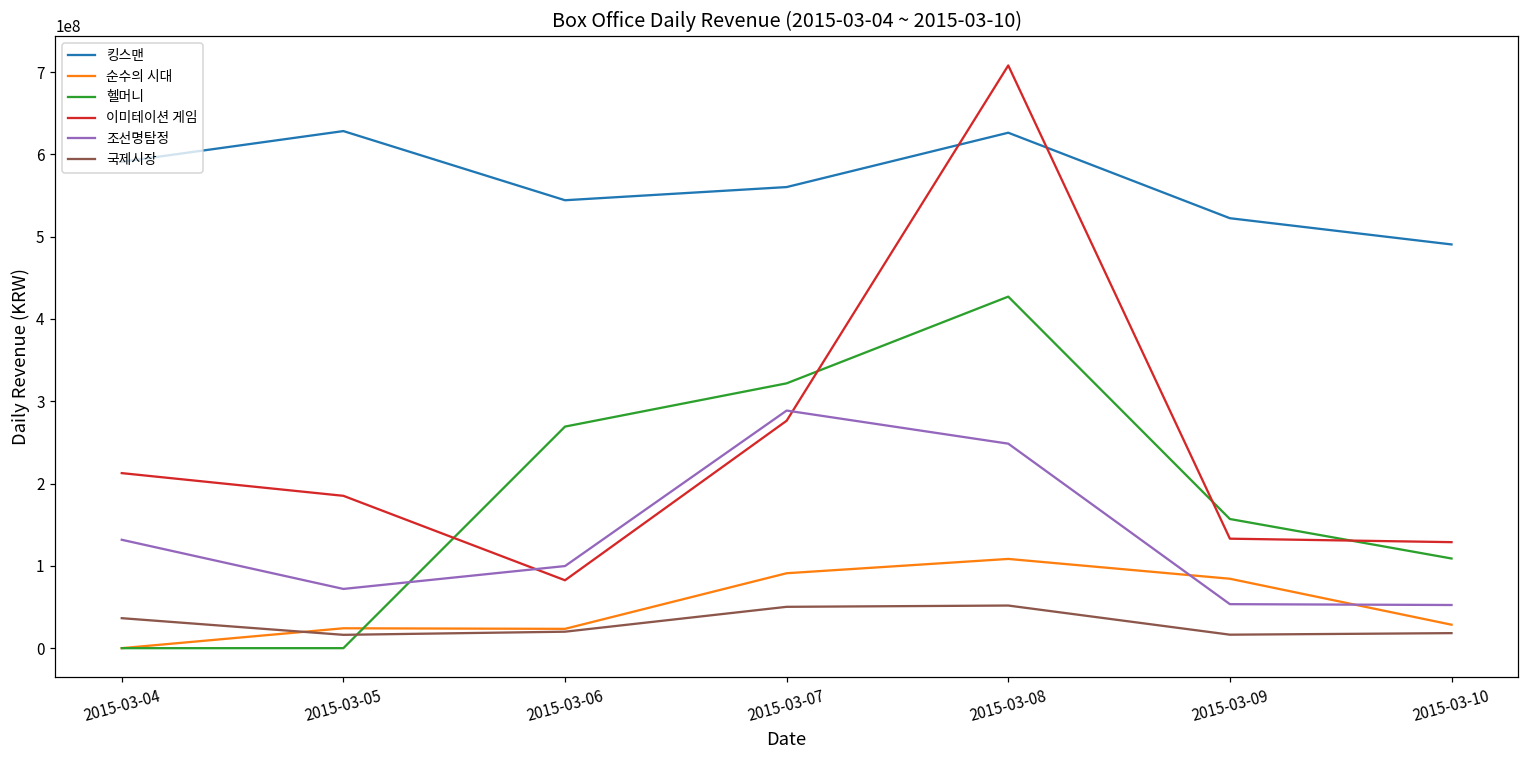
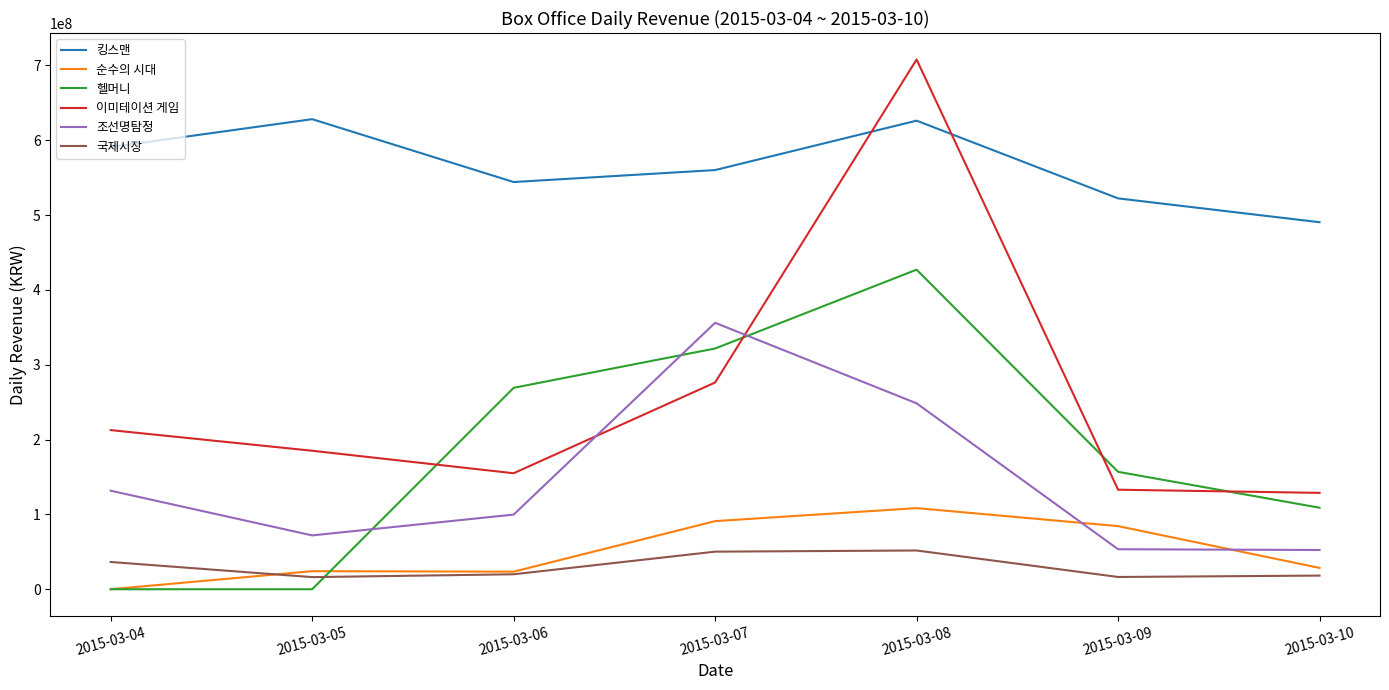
  {
    "킹스맨": {
      "2015-03-05": 630000000,
      "2015-03-06": 540000000,
      "2015-03-07": 560000000,
      "2015-03-08": 630000000,
      "2015-03-09": 520000000,
      "2015-03-10": 490000000
    },
    "순수의 시대": {
      "2015-03-05": 20000000,
      "2015-03-06": 20000000,
      "2015-03-07": 90000000,
      "2015-03-08": 110000000,
      "2015-03-09": 80000000,
      "2015-03-10": 30000000
    },
    "헬머니": {
      "2015-03-05": 0,
      "2015-03-06": 270000000,
      "2015-03-07": 320000000,
      "2015-03-08": 430000000,
      "2015-03-09": 160000000,
      "2015-03-10": 110000000
    },
    "이미테이션 게임": {
      "2015-03-04": 210000000,
      "2015-03-05": 190000000,
-     "2015-03-06": 80000000,
+     "2015-03-06": 160000000,
      "2015-03-07": 280000000,
      "2015-03-08": 710000000,
      "2015-03-09": 130000000,
      "2015-03-10": 130000000
    },
    "조선명탐정": {
      "2015-03-04": 130000000,
      "2015-03-05": 70000000,
      "2015-03-06": 100000000,
-     "2015-03-07": 290000000,
+     "2015-03-07": 360000000,
      "2015-03-08": 250000000,
      "2015-03-09": 50000000,
      "2015-03-10": 50000000
    },
    "국제시장": {
      "2015-03-04": 40000000,
      "2015-03-05": 20000000,
      "2015-03-06": 20000000,
      "2015-03-07": 50000000,
      "2015-03-08": 50000000,
      "2015-03-09": 20000000,
      "2015-03-10": 20000000
    }
  }
